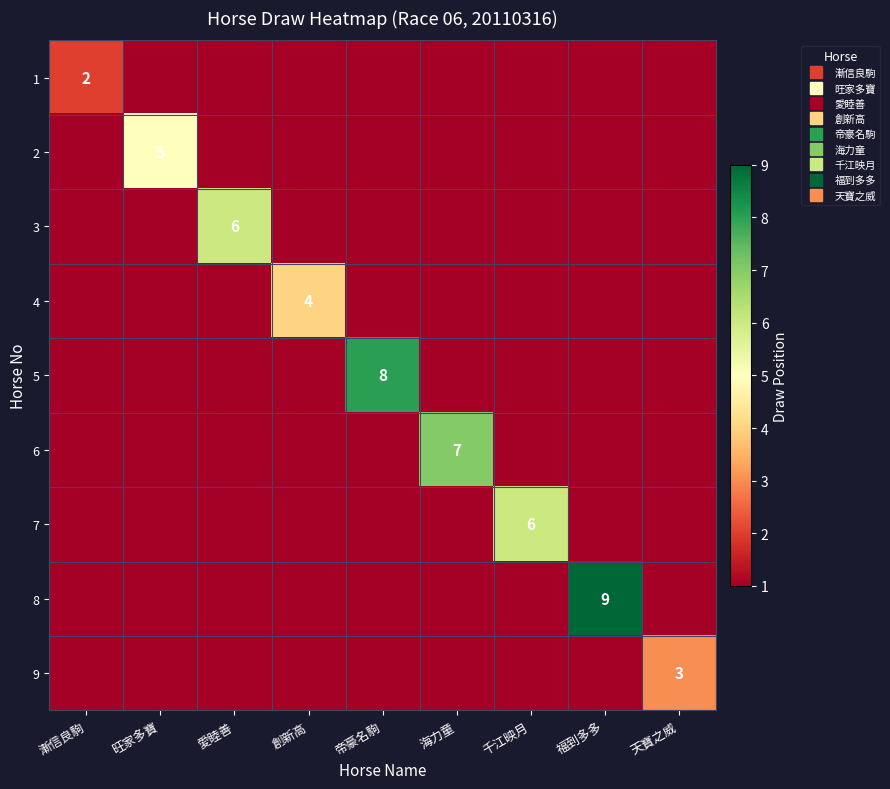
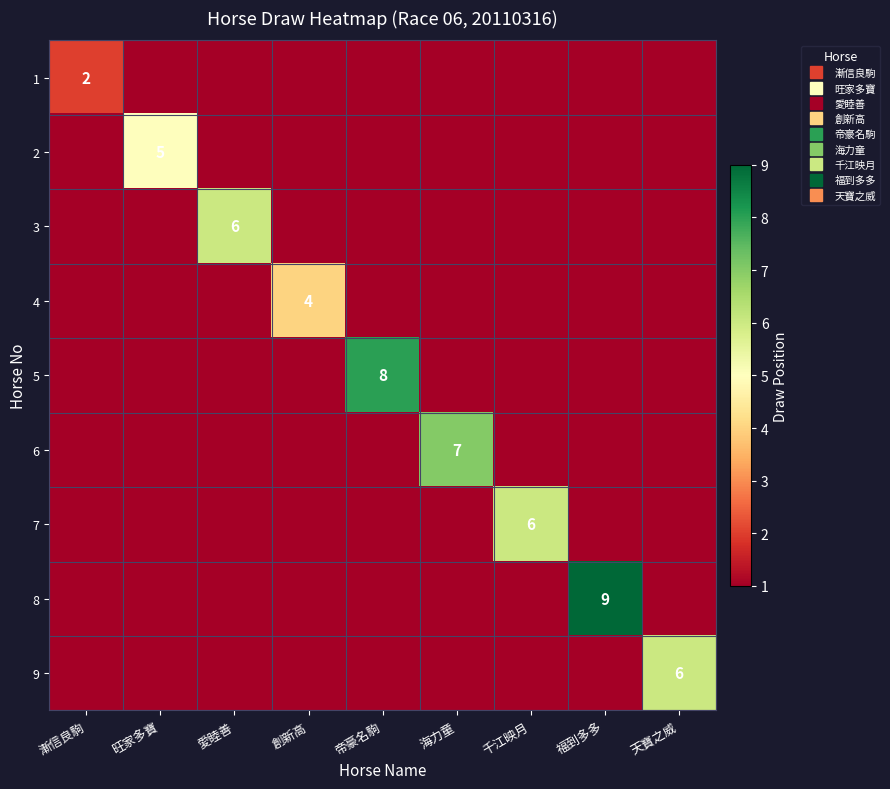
  {
    "1": {
      "漸信良駒": 2
    },
    "2": {
      "旺家多寶": 5
    },
    "3": {
      "愛睦善": 6
    },
    "4": {
      "創新高": 4
    },
    "5": {
      "帝豪名駒": 8
    },
    "6": {
      "海力童": 7
    },
    "7": {
      "千江映月": 6
    },
    "8": {
      "福到多多": 9
    },
    "9": {
-     "天寶之威": 3
+     "天寶之威": 6
    }
  }
